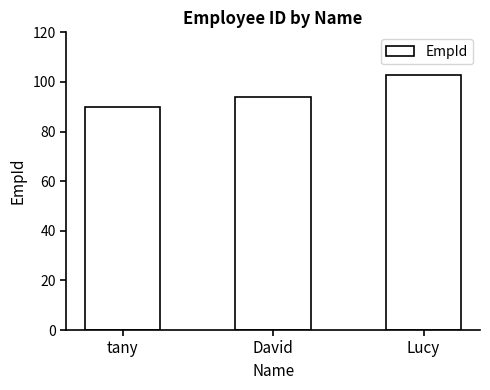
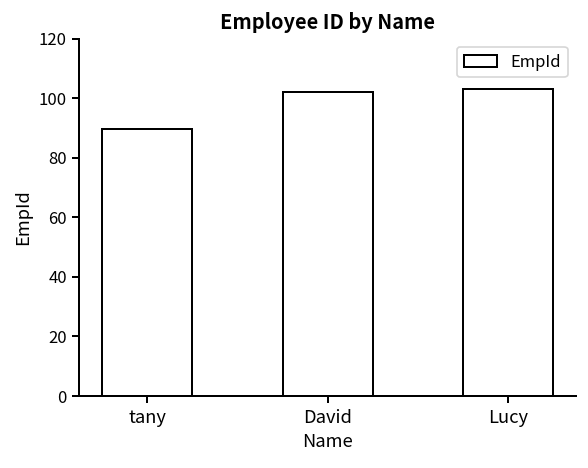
  {
    "tany": 90,
-   "David": 94,
+   "David": 102,
    "Lucy": 103
  }
